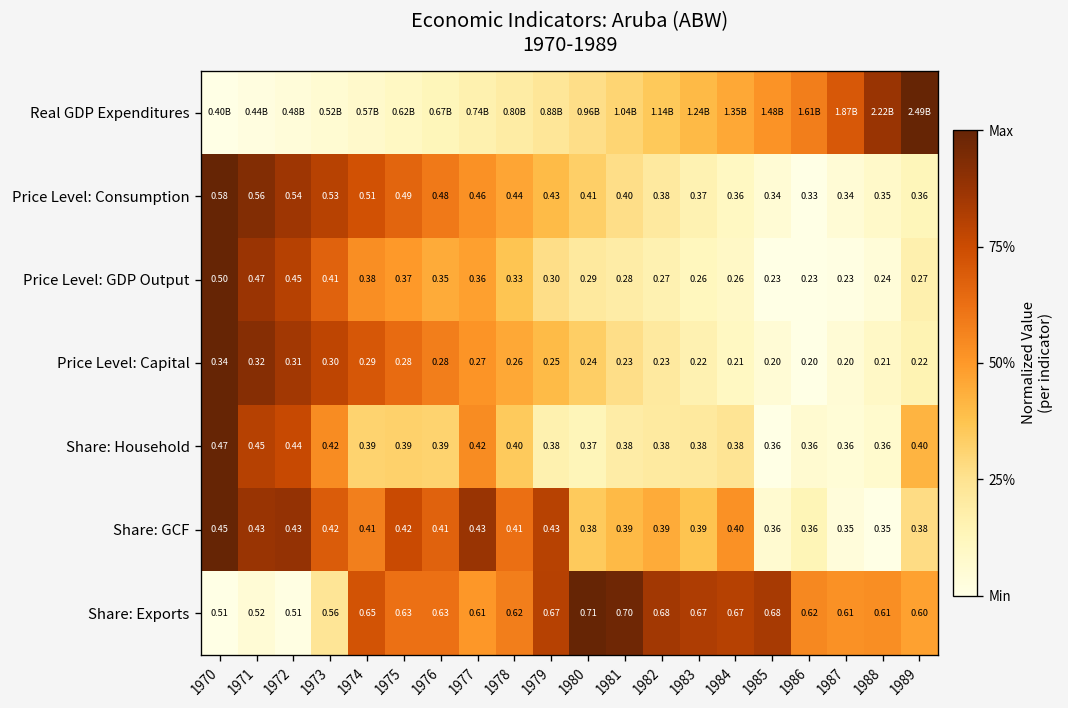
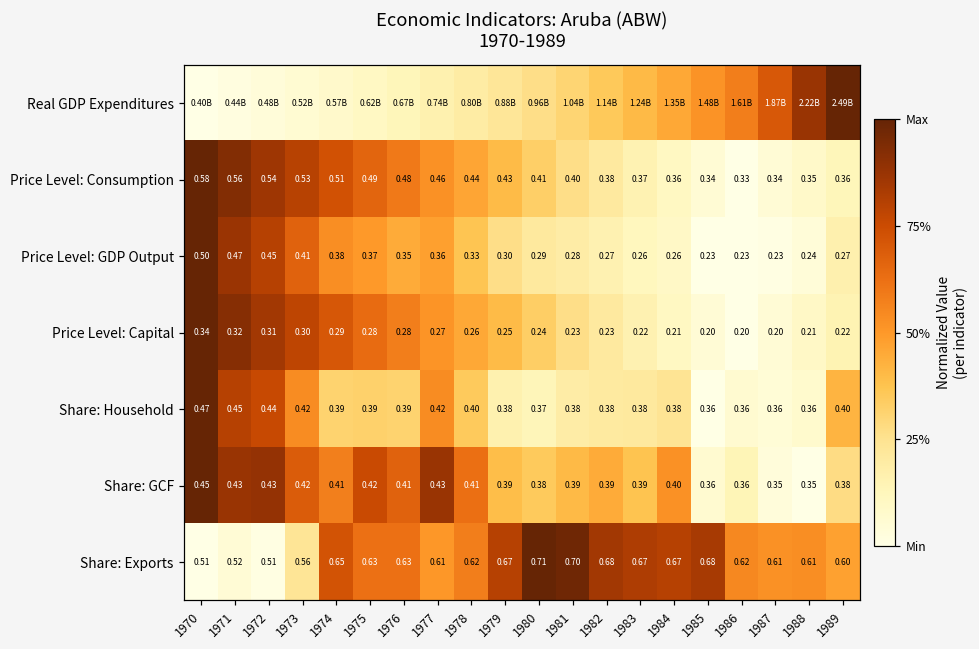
  {
    "Real GDP Expenditures": {
      "1970": "0.40B",
      "1971": "0.44B",
      "1972": "0.48B",
      "1973": "0.52B",
      "1974": "0.57B",
      "1975": "0.62B",
      "1976": "0.67B",
      "1977": "0.74B",
      "1978": "0.80B",
      "1979": "0.88B",
      "1980": "0.96B",
      "1981": "1.04B",
      "1982": "1.14B",
      "1983": "1.24B",
      "1984": "1.35B",
      "1985": "1.48B",
      "1986": "1.61B",
      "1987": "1.87B",
      "1988": "2.22B",
      "1989": "2.49B"
    },
    "Price Level: Consumption": {
      "1970": "0.58",
      "1971": "0.56",
      "1972": "0.54",
      "1973": "0.53",
      "1974": "0.51",
      "1975": "0.49",
      "1976": "0.48",
      "1977": "0.46",
      "1978": "0.44",
      "1979": "0.43",
      "1980": "0.41",
      "1981": "0.40",
      "1982": "0.38",
      "1983": "0.37",
      "1984": "0.36",
      "1985": "0.34",
      "1986": "0.33",
      "1987": "0.34",
      "1988": "0.35",
      "1989": "0.36"
    },
    "Price Level: GDP Output": {
      "1970": "0.50",
      "1971": "0.47",
      "1972": "0.45",
      "1973": "0.41",
      "1974": "0.38",
      "1975": "0.37",
      "1976": "0.35",
      "1977": "0.36",
      "1978": "0.33",
      "1979": "0.30",
      "1980": "0.29",
      "1981": "0.28",
      "1982": "0.27",
      "1983": "0.26",
      "1984": "0.26",
      "1985": "0.23",
      "1986": "0.23",
      "1987": "0.23",
      "1988": "0.24",
      "1989": "0.27"
    },
    "Price Level: Capital": {
      "1970": "0.34",
      "1971": "0.32",
      "1972": "0.31",
      "1973": "0.30",
      "1974": "0.29",
      "1975": "0.28",
      "1976": "0.28",
      "1977": "0.27",
      "1978": "0.26",
      "1979": "0.25",
      "1980": "0.24",
      "1981": "0.23",
      "1982": "0.23",
      "1983": "0.22",
      "1984": "0.21",
      "1985": "0.20",
      "1986": "0.20",
      "1987": "0.20",
      "1988": "0.21",
      "1989": "0.22"
    },
    "Share: Household": {
      "1970": "0.47",
      "1971": "0.45",
      "1972": "0.44",
      "1973": "0.42",
      "1974": "0.39",
      "1975": "0.39",
      "1976": "0.39",
      "1977": "0.42",
      "1978": "0.40",
      "1979": "0.38",
      "1980": "0.37",
      "1981": "0.38",
      "1982": "0.38",
      "1983": "0.38",
      "1984": "0.38",
      "1985": "0.36",
      "1986": "0.36",
      "1987": "0.36",
      "1988": "0.36",
      "1989": "0.40"
    },
    "Share: GCF": {
      "1970": "0.45",
      "1971": "0.43",
      "1972": "0.43",
      "1973": "0.42",
      "1974": "0.41",
      "1975": "0.42",
      "1976": "0.41",
      "1977": "0.43",
      "1978": "0.41",
-     "1979": "0.43",
+     "1979": "0.39",
      "1980": "0.38",
      "1981": "0.39",
      "1982": "0.39",
      "1983": "0.39",
      "1984": "0.40",
      "1985": "0.36",
      "1986": "0.36",
      "1987": "0.35",
      "1988": "0.35",
      "1989": "0.38"
    },
    "Share: Exports": {
      "1970": "0.51",
      "1971": "0.52",
      "1972": "0.51",
      "1973": "0.56",
      "1974": "0.65",
      "1975": "0.63",
      "1976": "0.63",
      "1977": "0.61",
      "1978": "0.62",
      "1979": "0.67",
      "1980": "0.71",
      "1981": "0.70",
      "1982": "0.68",
      "1983": "0.67",
      "1984": "0.67",
      "1985": "0.68",
      "1986": "0.62",
      "1987": "0.61",
      "1988": "0.61",
      "1989": "0.60"
    }
  }
